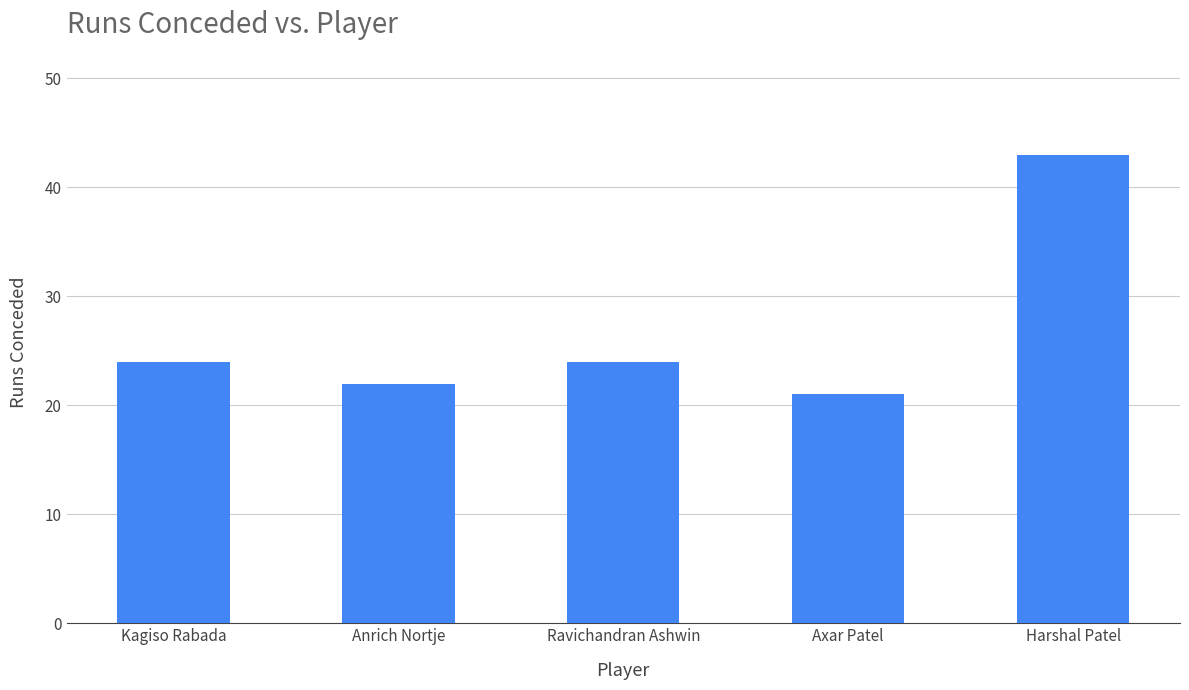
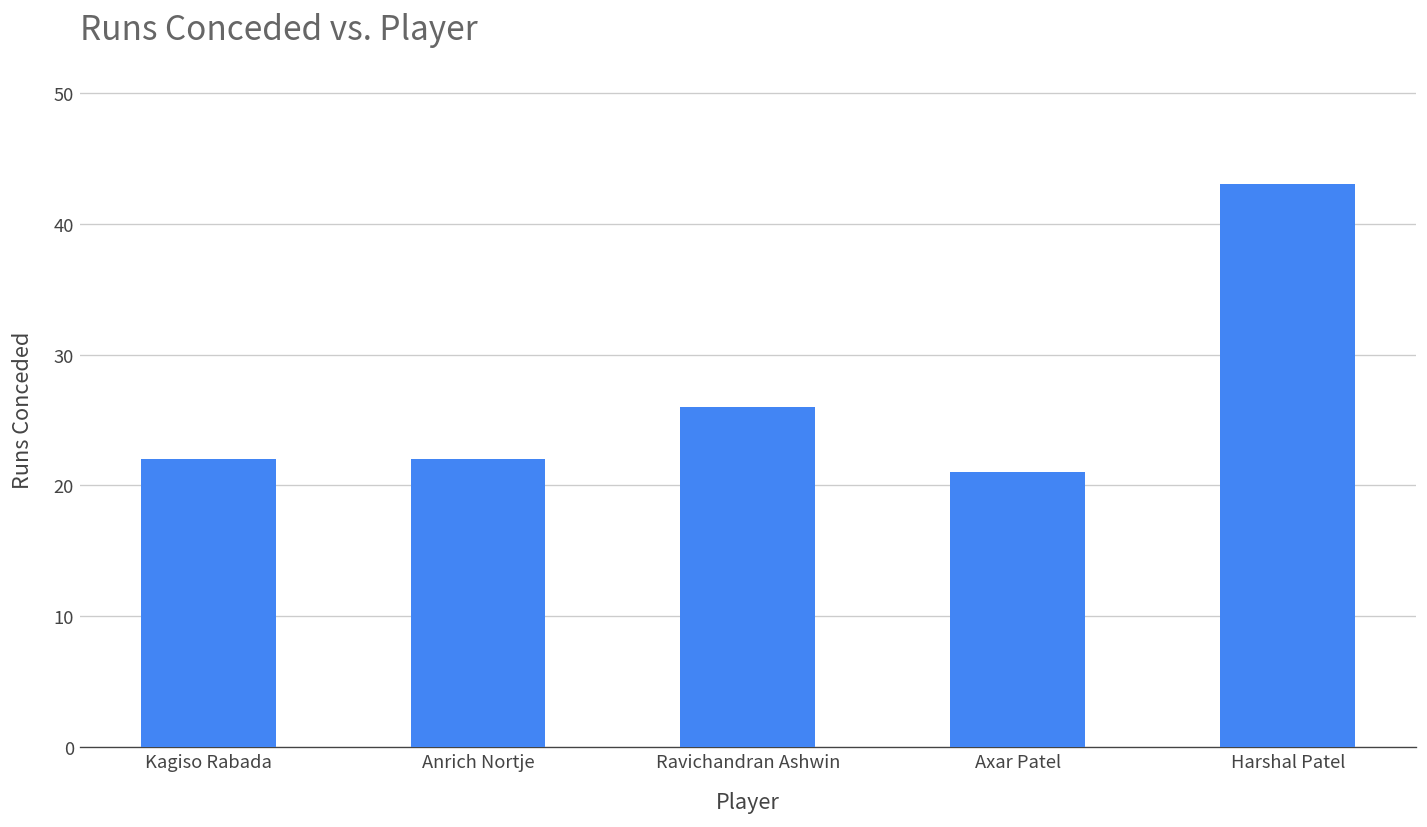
  {
-   "Kagiso Rabada": 24,
+   "Kagiso Rabada": 22,
    "Anrich Nortje": 22,
-   "Ravichandran Ashwin": 24,
+   "Ravichandran Ashwin": 26,
    "Axar Patel": 21,
    "Harshal Patel": 43
  }
